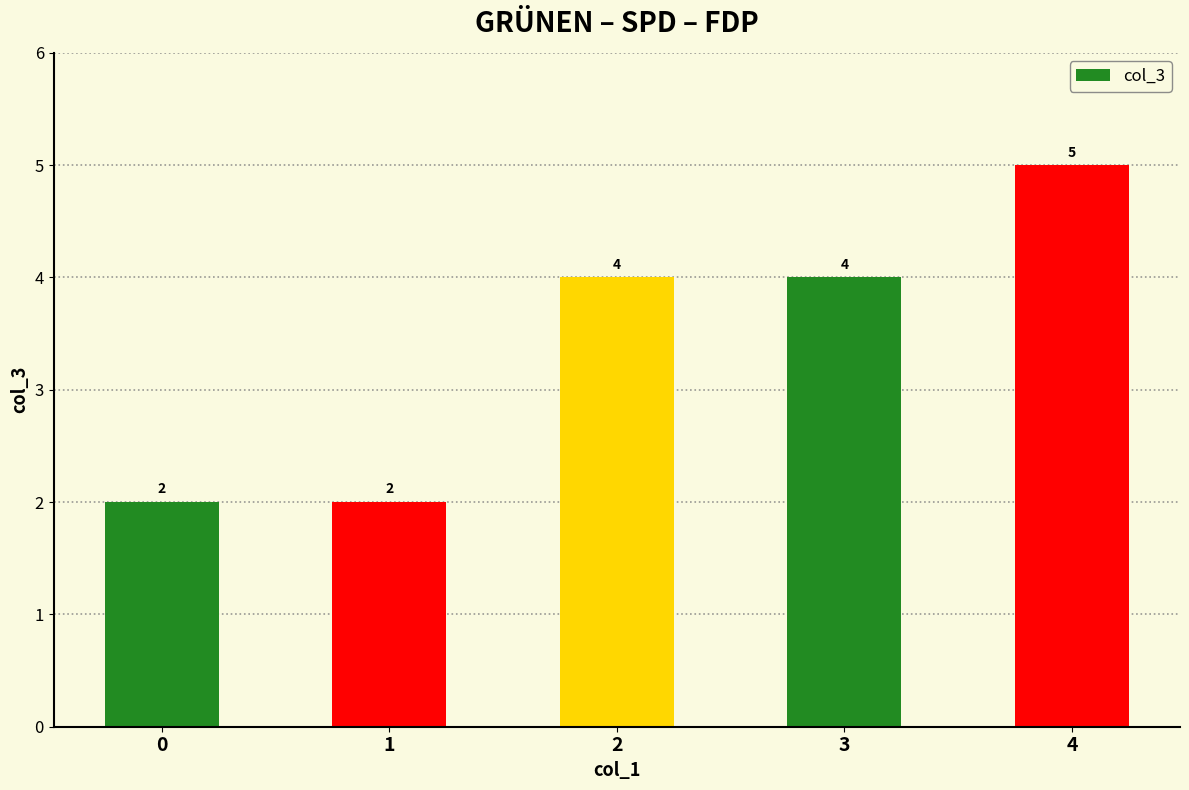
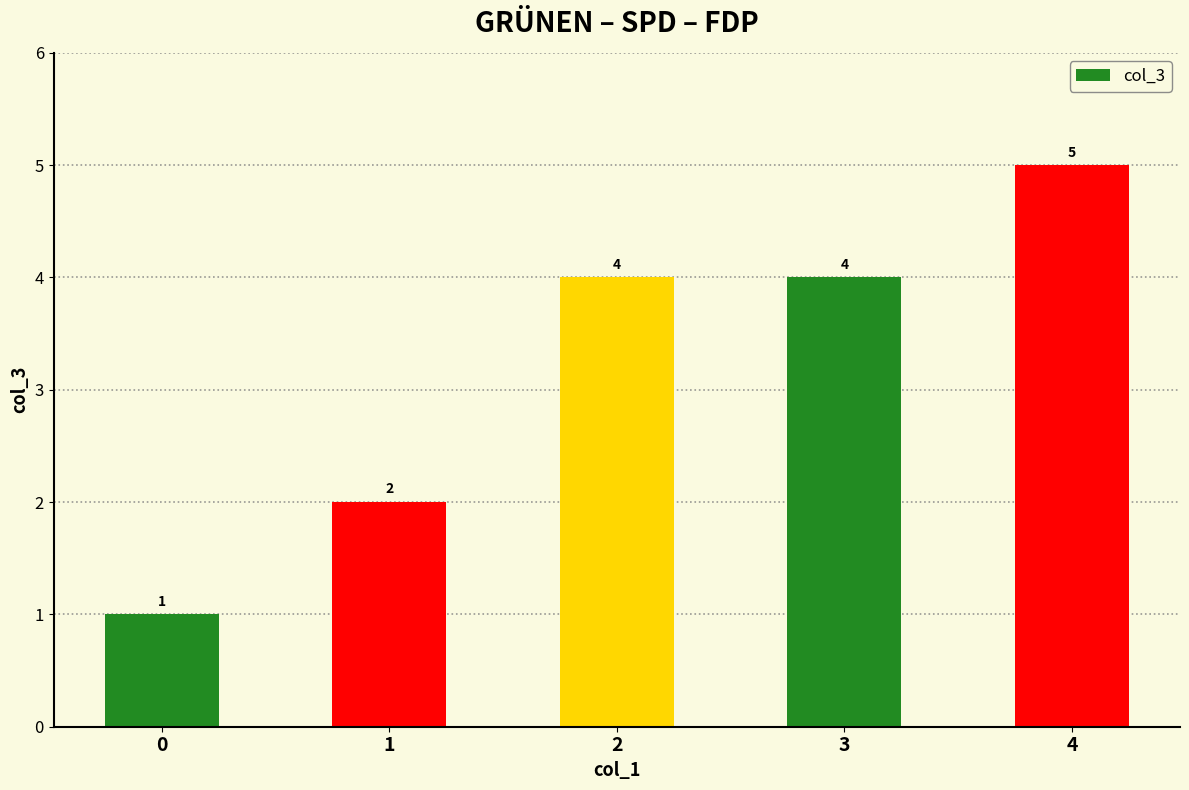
  {
-   "0": 2,
+   "0": 1,
    "1": 2,
    "2": 4,
    "3": 4,
    "4": 5
  }
